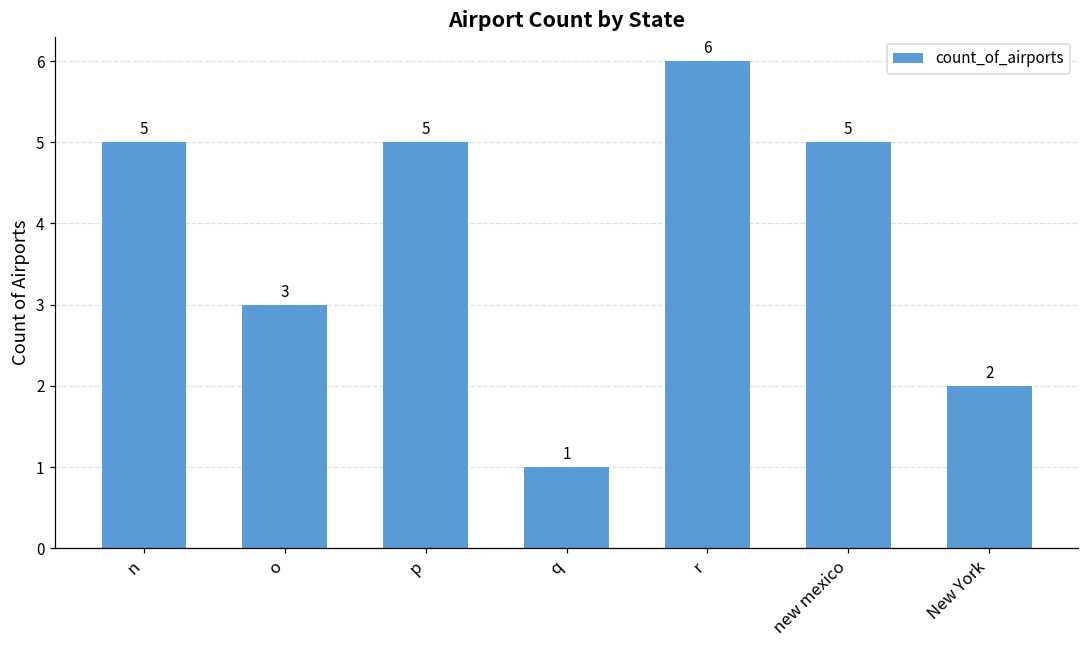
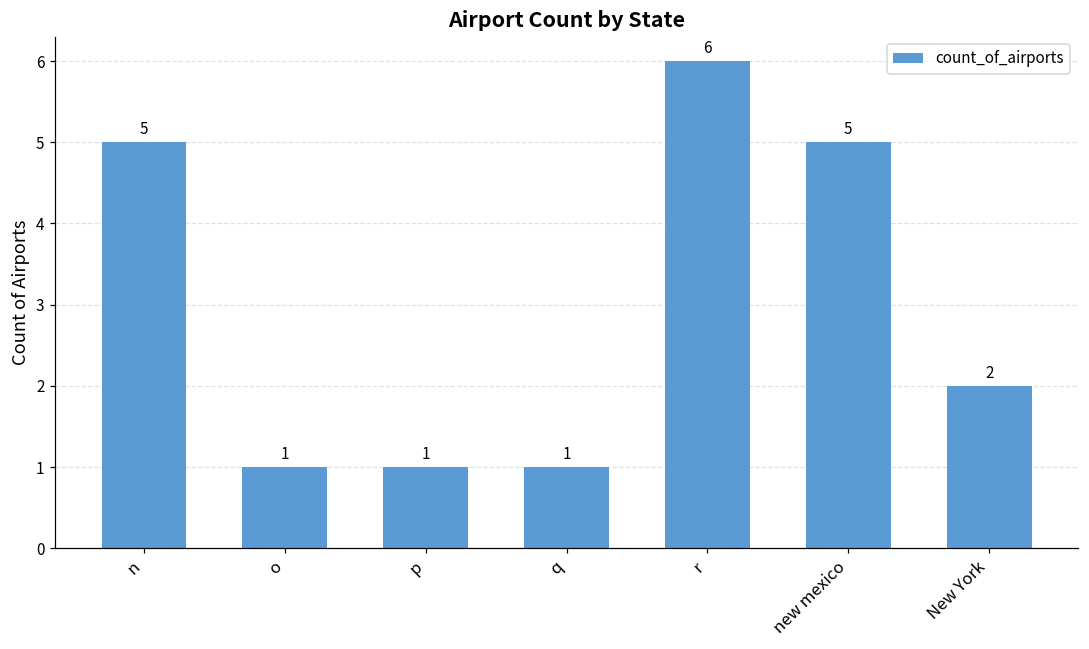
  {
    "n": 5,
-   "o": 3,
-   "p": 5,
+   "o": 1,
+   "p": 1,
    "q": 1,
    "r": 6,
    "new mexico": 5,
    "New York": 2
  }
